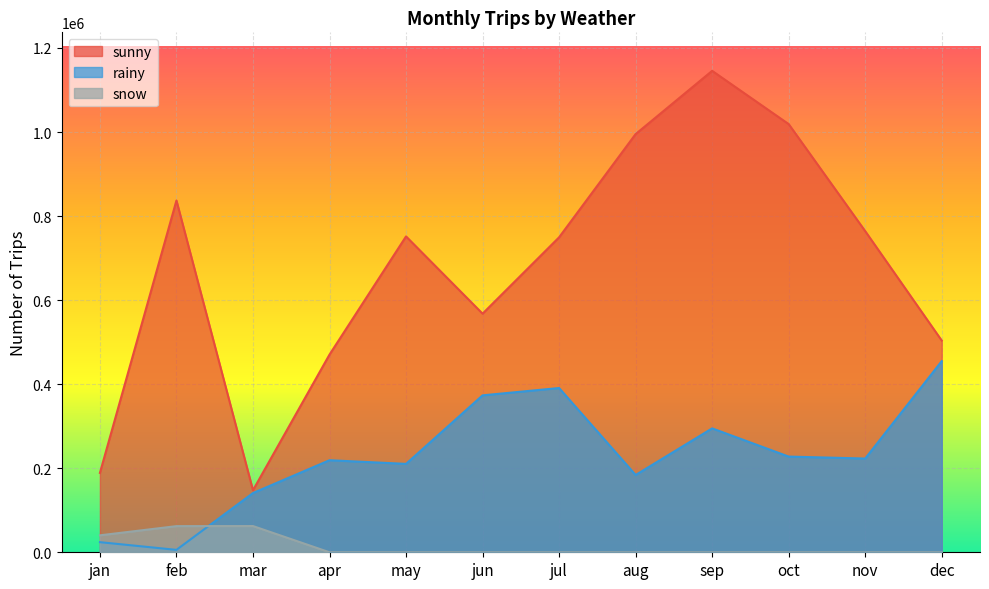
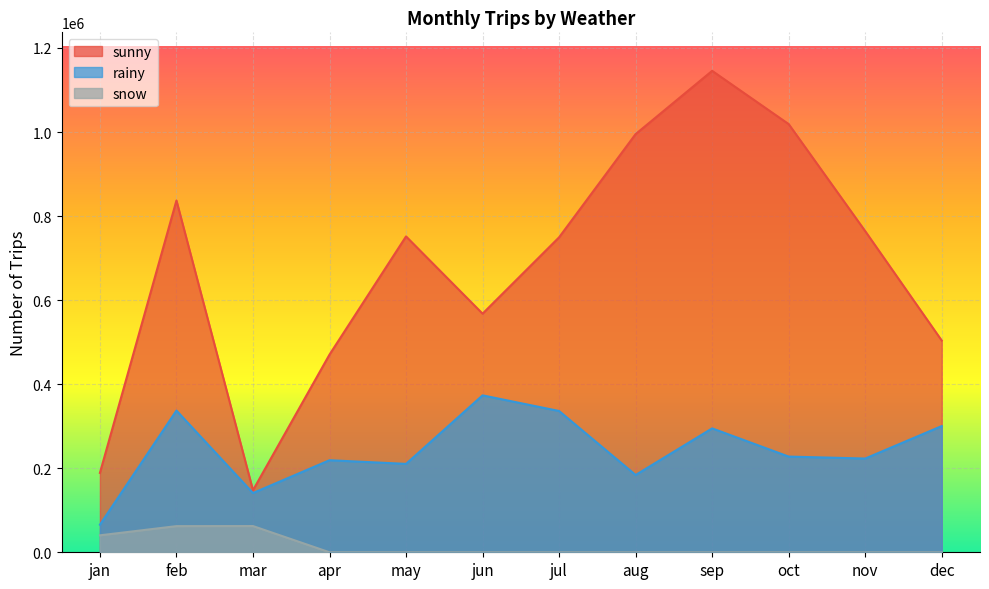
  {
    "sunny": {
      "jan": 190000,
      "feb": 840000,
      "mar": 150000,
      "apr": 470000,
      "may": 750000,
      "jun": 570000,
      "jul": 750000,
      "aug": 1000000,
      "sep": 1150000,
      "oct": 1020000,
      "nov": 760000,
      "dec": 500000
    },
    "rainy": {
-     "jan": 20000,
-     "feb": 10000,
+     "jan": 70000,
+     "feb": 340000,
      "mar": 140000,
      "apr": 220000,
      "may": 210000,
      "jun": 370000,
-     "jul": 390000,
+     "jul": 340000,
      "aug": 180000,
      "sep": 290000,
      "oct": 230000,
      "nov": 220000,
-     "dec": 450000
+     "dec": 300000
    },
    "snow": {
      "jan": 40000,
      "feb": 60000,
      "mar": 60000,
      "apr": 0,
      "may": 0,
      "jun": 0,
      "jul": 0,
      "aug": 0,
      "sep": 0,
      "oct": 0,
      "nov": 0,
      "dec": 0
    }
  }
